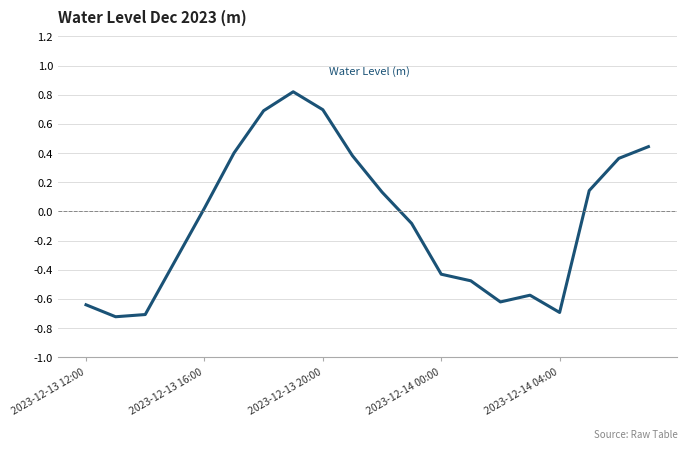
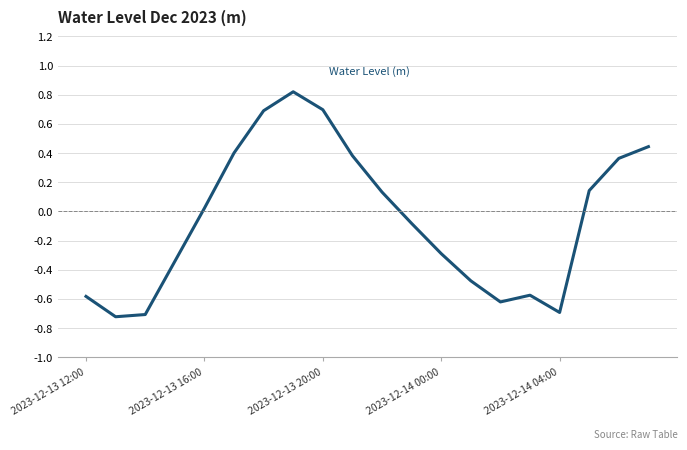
  {
-   "2023-12-13 12:00": -0.64,
+   "2023-12-13 12:00": -0.58,
    "2023-12-13 16:00": 0.02,
    "2023-12-13 20:00": 0.70,
-   "2023-12-14 00:00": -0.43,
+   "2023-12-14 00:00": -0.29,
    "2023-12-14 04:00": -0.69
  }
